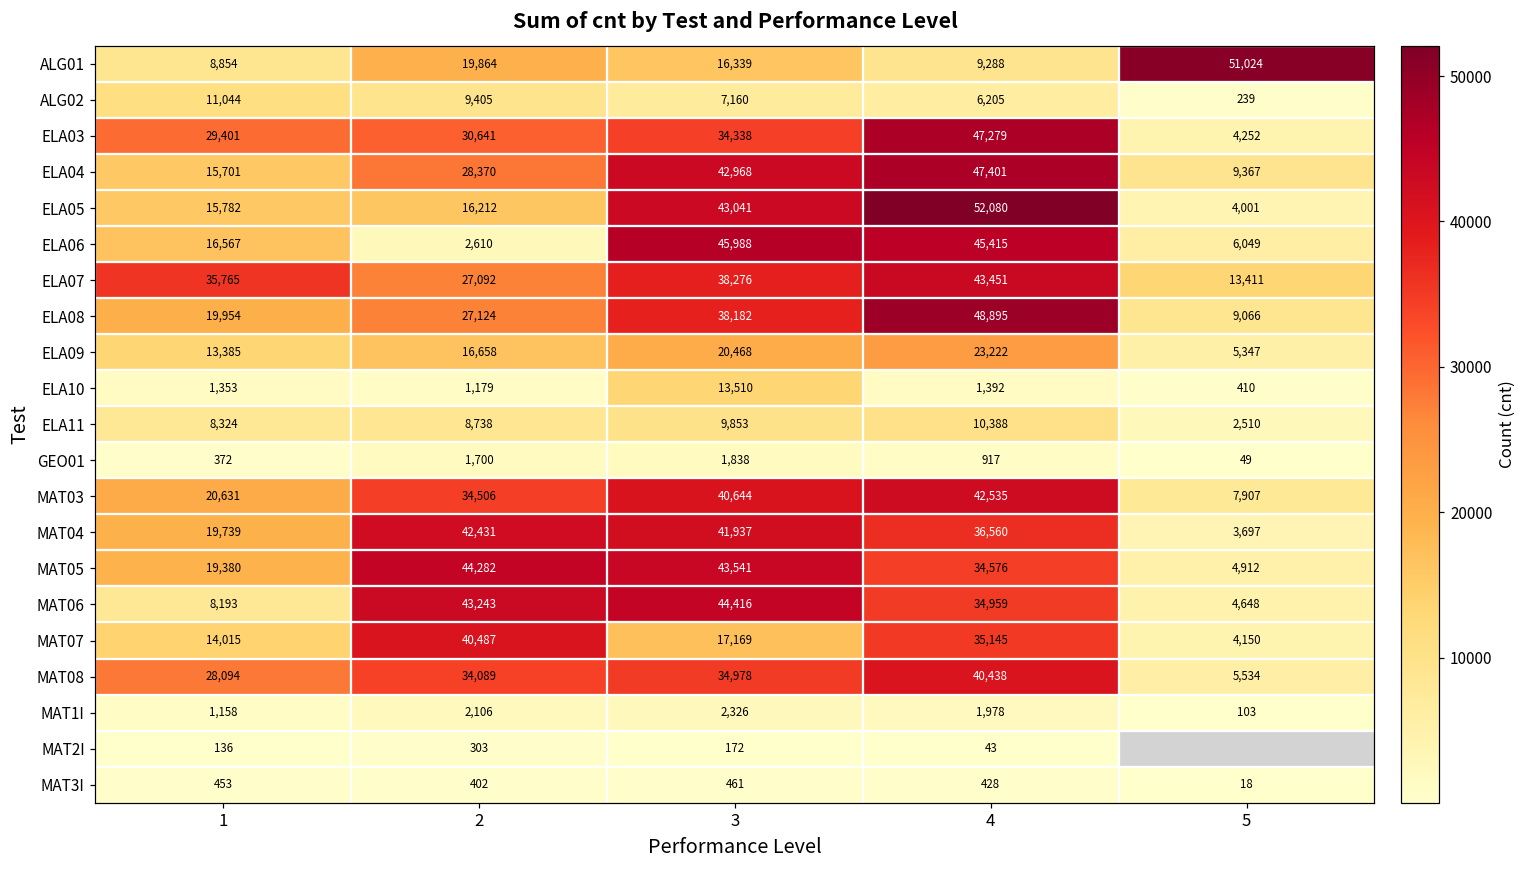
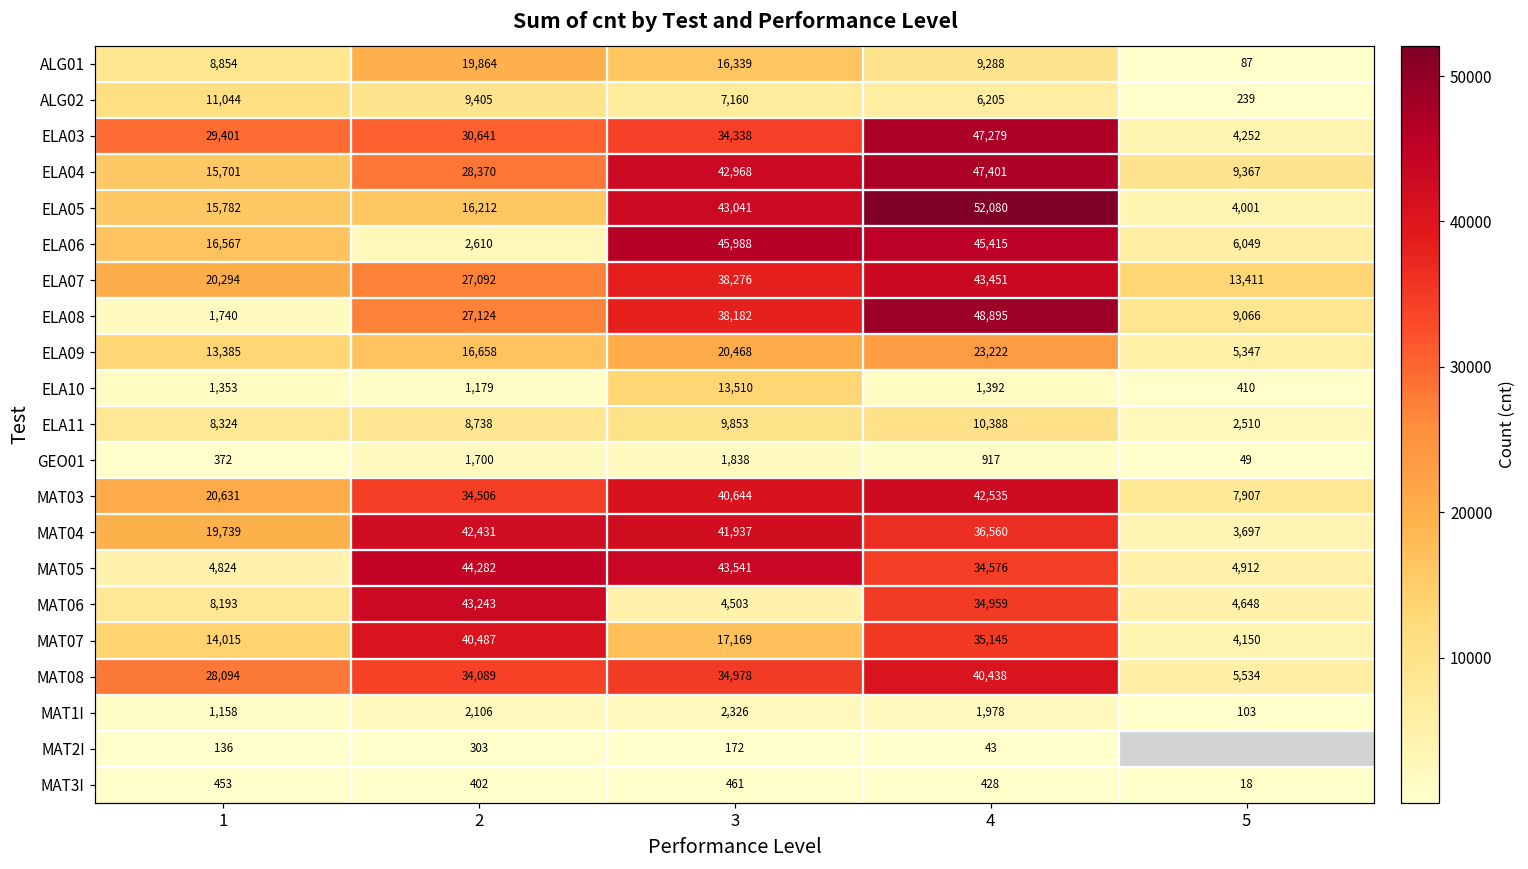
  {
    "ALG01": {
      "1": "8,854",
      "2": "19,864",
      "3": "16,339",
      "4": "9,288",
-     "5": "51,024"
+     "5": "87"
    },
    "ALG02": {
      "1": "11,044",
      "2": "9,405",
      "3": "7,160",
      "4": "6,205",
      "5": "239"
    },
    "ELA03": {
      "1": "29,401",
      "2": "30,641",
      "3": "34,338",
      "4": "47,279",
      "5": "4,252"
    },
    "ELA04": {
      "1": "15,701",
      "2": "28,370",
      "3": "42,968",
      "4": "47,401",
      "5": "9,367"
    },
    "ELA05": {
      "1": "15,782",
      "2": "16,212",
      "3": "43,041",
      "4": "52,080",
      "5": "4,001"
    },
    "ELA06": {
      "1": "16,567",
      "2": "2,610",
      "3": "45,988",
      "4": "45,415",
      "5": "6,049"
    },
    "ELA07": {
-     "1": "35,765",
+     "1": "20,294",
      "2": "27,092",
      "3": "38,276",
      "4": "43,451",
      "5": "13,411"
    },
    "ELA08": {
-     "1": "19,954",
+     "1": "1,740",
      "2": "27,124",
      "3": "38,182",
      "4": "48,895",
      "5": "9,066"
    },
    "ELA09": {
      "1": "13,385",
      "2": "16,658",
      "3": "20,468",
      "4": "23,222",
      "5": "5,347"
    },
    "ELA10": {
      "1": "1,353",
      "2": "1,179",
      "3": "13,510",
      "4": "1,392",
      "5": "410"
    },
    "ELA11": {
      "1": "8,324",
      "2": "8,738",
      "3": "9,853",
      "4": "10,388",
      "5": "2,510"
    },
    "GEO01": {
      "1": "372",
      "2": "1,700",
      "3": "1,838",
      "4": "917",
      "5": "49"
    },
    "MAT03": {
      "1": "20,631",
      "2": "34,506",
      "3": "40,644",
      "4": "42,535",
      "5": "7,907"
    },
    "MAT04": {
      "1": "19,739",
      "2": "42,431",
      "3": "41,937",
      "4": "36,560",
      "5": "3,697"
    },
    "MAT05": {
-     "1": "19,380",
+     "1": "4,824",
      "2": "44,282",
      "3": "43,541",
      "4": "34,576",
      "5": "4,912"
    },
    "MAT06": {
      "1": "8,193",
      "2": "43,243",
-     "3": "44,416",
+     "3": "4,503",
      "4": "34,959",
      "5": "4,648"
    },
    "MAT07": {
      "1": "14,015",
      "2": "40,487",
      "3": "17,169",
      "4": "35,145",
      "5": "4,150"
    },
    "MAT08": {
      "1": "28,094",
      "2": "34,089",
      "3": "34,978",
      "4": "40,438",
      "5": "5,534"
    },
    "MAT1I": {
      "1": "1,158",
      "2": "2,106",
      "3": "2,326",
      "4": "1,978",
      "5": "103"
    },
    "MAT2I": {
      "1": "136",
      "2": "303",
      "3": "172",
      "4": "43"
    },
    "MAT3I": {
      "1": "453",
      "2": "402",
      "3": "461",
      "4": "428",
      "5": "18"
    }
  }
